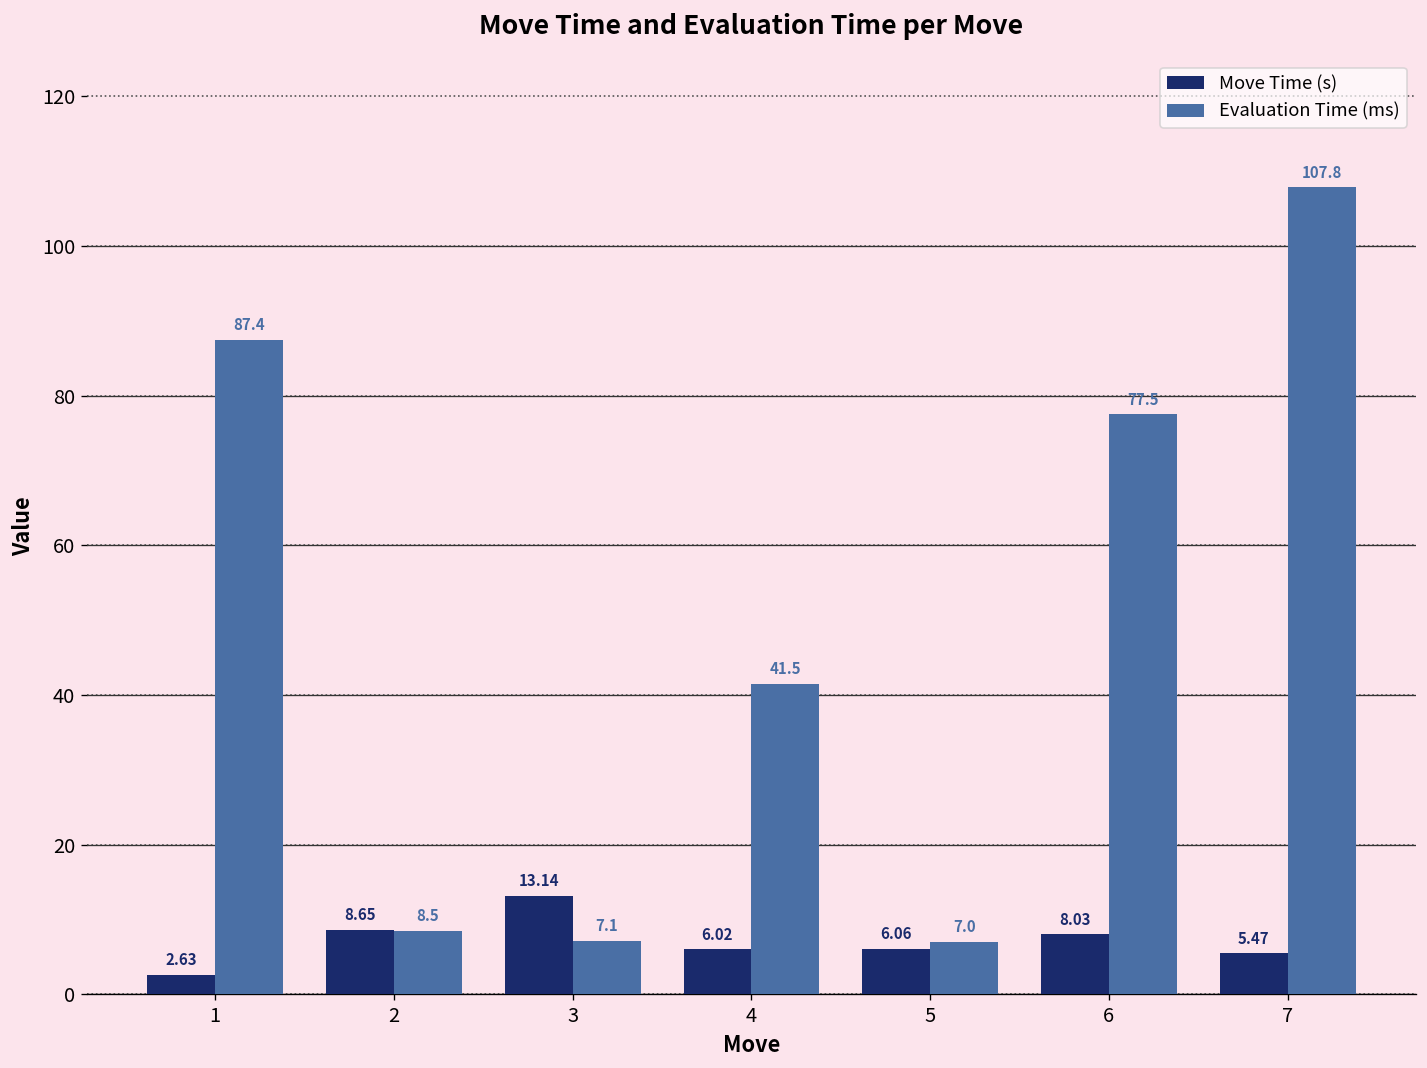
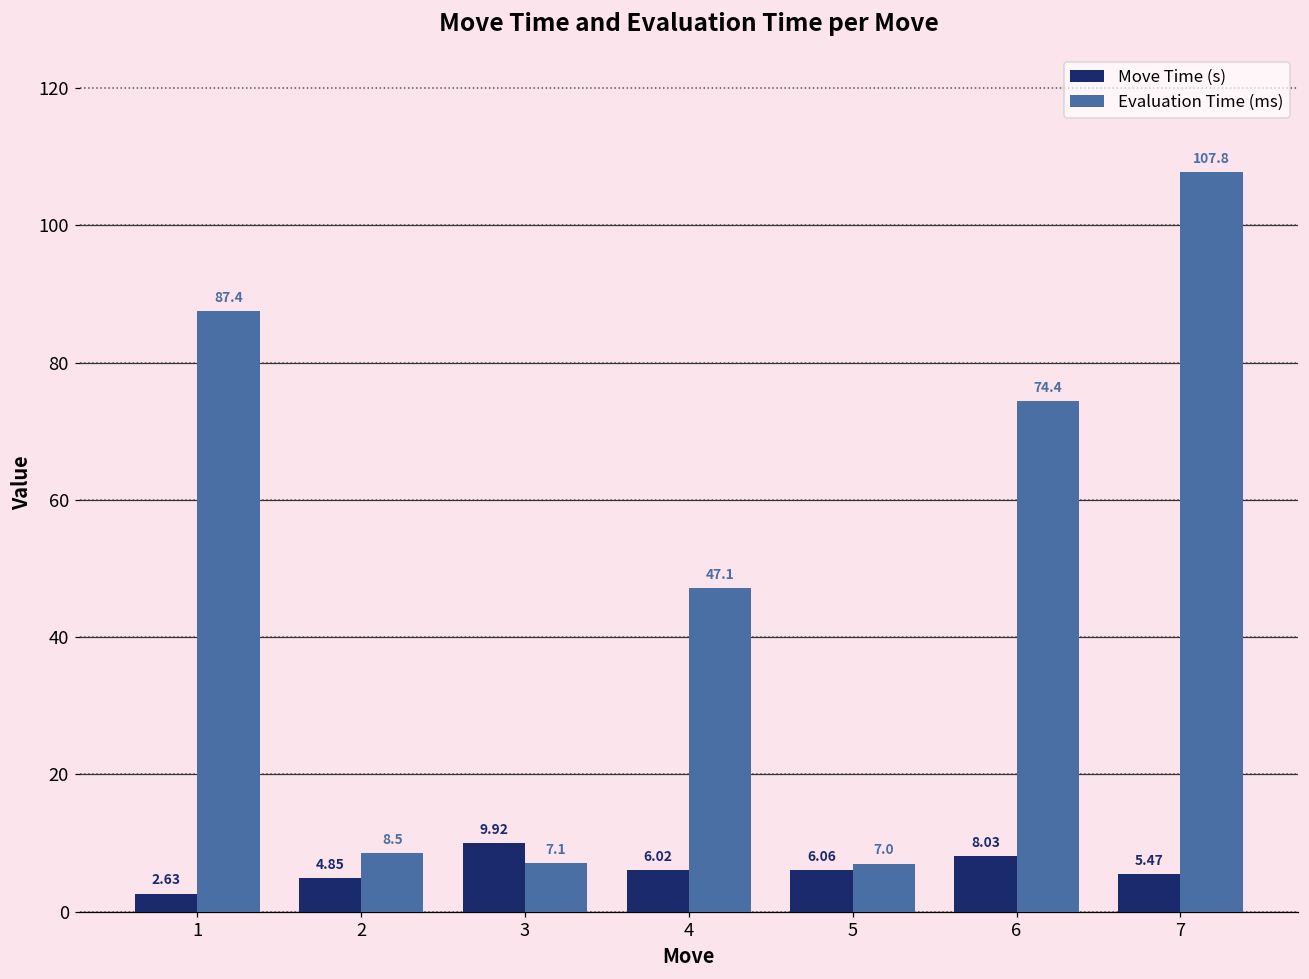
  {
    "Move Time (s)": {
      "1": 2.63,
-     "2": 8.65,
-     "3": 13.14,
+     "2": 4.85,
+     "3": 9.92,
      "4": 6.02,
      "5": 6.06,
      "6": 8.03,
      "7": 5.47
    },
    "Evaluation Time (ms)": {
      "1": 87.4,
      "2": 8.5,
      "3": 7.1,
-     "4": 41.5,
+     "4": 47.1,
      "5": 7.0,
-     "6": 77.5,
+     "6": 74.4,
      "7": 107.8
    }
  }
